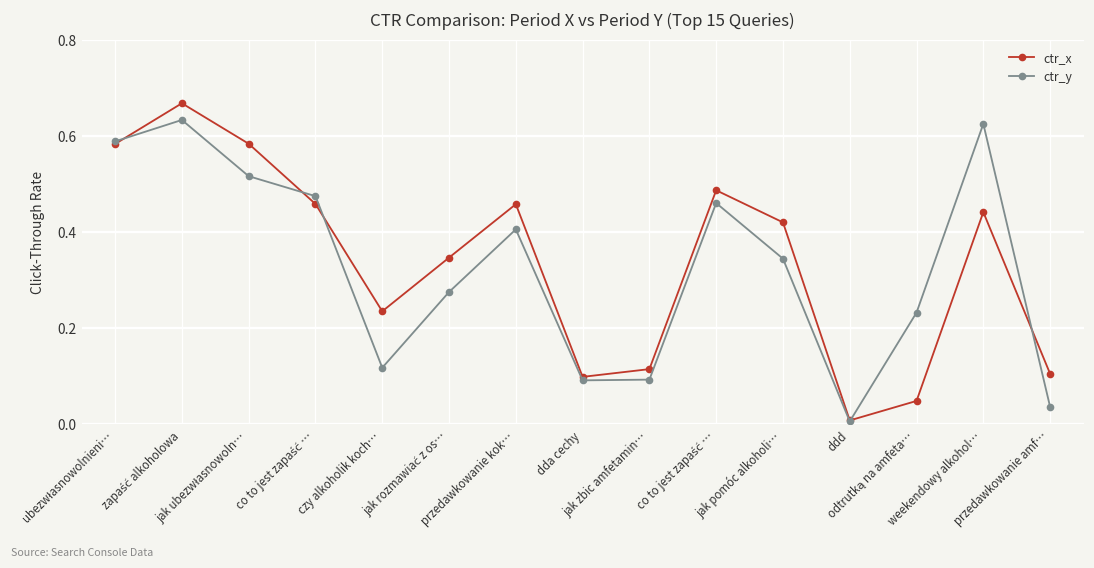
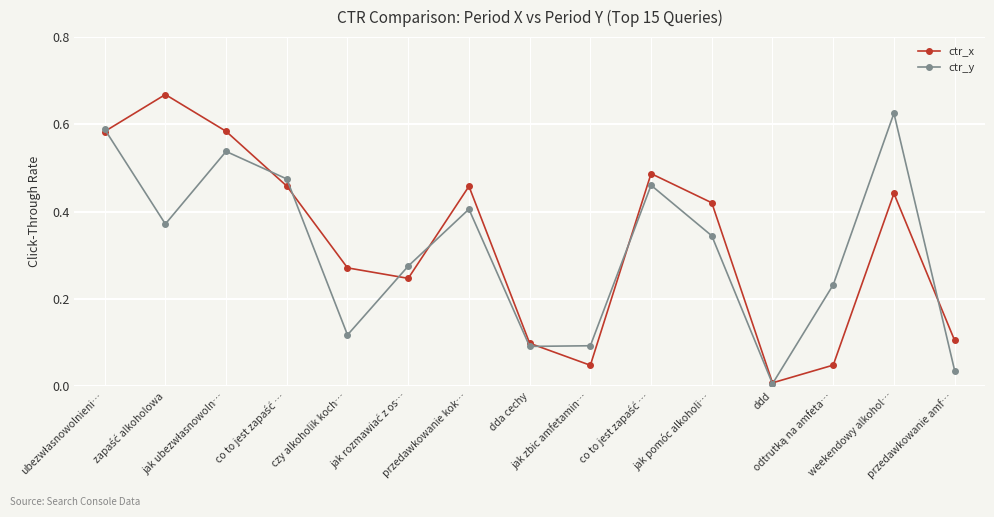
  {
    "ctr_x": {
      "zapaść alkoholowa": 0.67,
      "jak ubezwłasnowoln…": 0.58,
-     "czy alkoholik koch…": 0.24,
-     "jak rozmawiać z os…": 0.35,
+     "czy alkoholik koch…": 0.27,
+     "jak rozmawiać z os…": 0.25,
      "przedawkowanie kok…": 0.46,
      "dda cechy": 0.10,
-     "jak zbic amfetamin…": 0.11,
+     "jak zbic amfetamin…": 0.05,
      "jak pomóc alkoholi…": 0.42,
      "odtrutką na amfeta…": 0.05,
      "weekendowy alkohol…": 0.44,
      "przedawkowanie amf…": 0.10
    },
    "ctr_y": {
-     "zapaść alkoholowa": 0.63,
-     "jak ubezwłasnowoln…": 0.52,
+     "zapaść alkoholowa": 0.37,
+     "jak ubezwłasnowoln…": 0.54,
      "czy alkoholik koch…": 0.12,
      "jak rozmawiać z os…": 0.28,
      "przedawkowanie kok…": 0.41,
      "dda cechy": 0.09,
      "jak zbic amfetamin…": 0.09,
      "jak pomóc alkoholi…": 0.34,
      "odtrutką na amfeta…": 0.23,
      "weekendowy alkohol…": 0.63,
      "przedawkowanie amf…": 0.04
    }
  }
